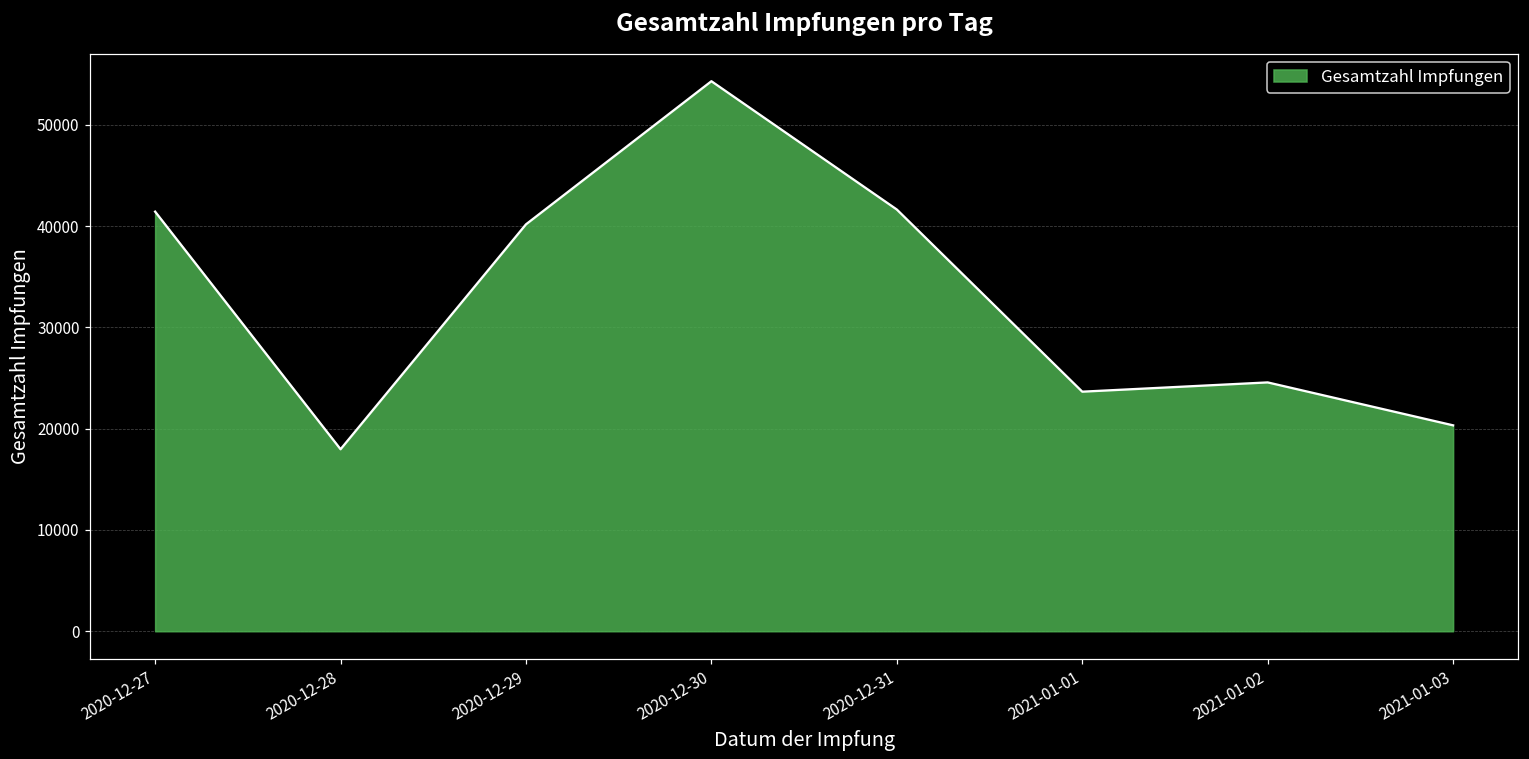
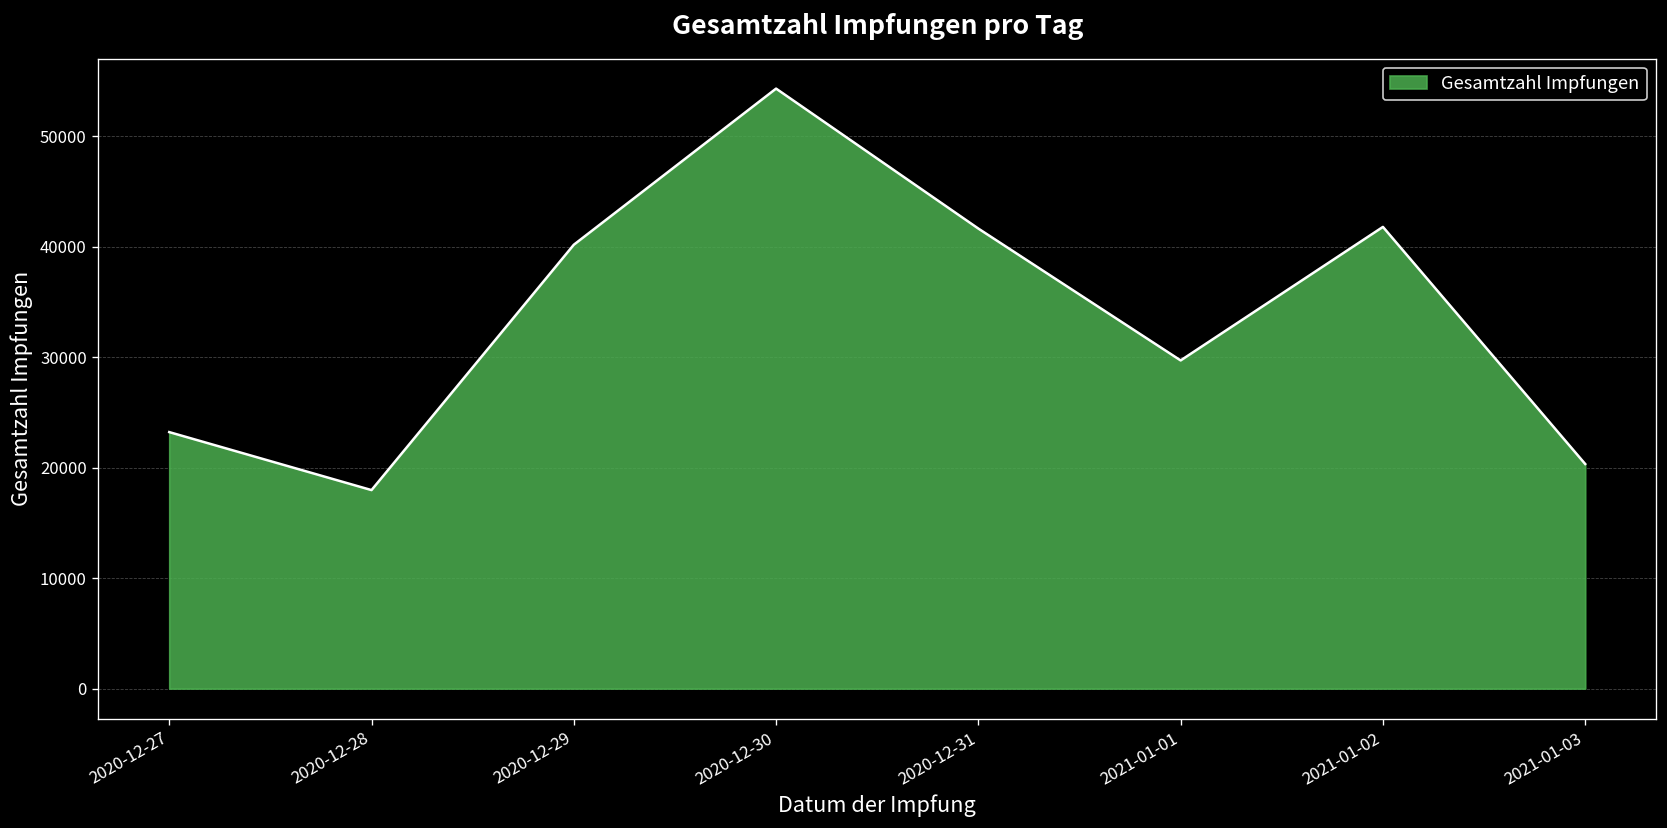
  {
-   "2020-12-27": 41000,
+   "2020-12-27": 23000,
    "2020-12-28": 18000,
    "2020-12-29": 40000,
    "2020-12-30": 54000,
    "2020-12-31": 42000,
-   "2021-01-01": 24000,
-   "2021-01-02": 25000,
+   "2021-01-01": 30000,
+   "2021-01-02": 42000,
    "2021-01-03": 20000
  }
